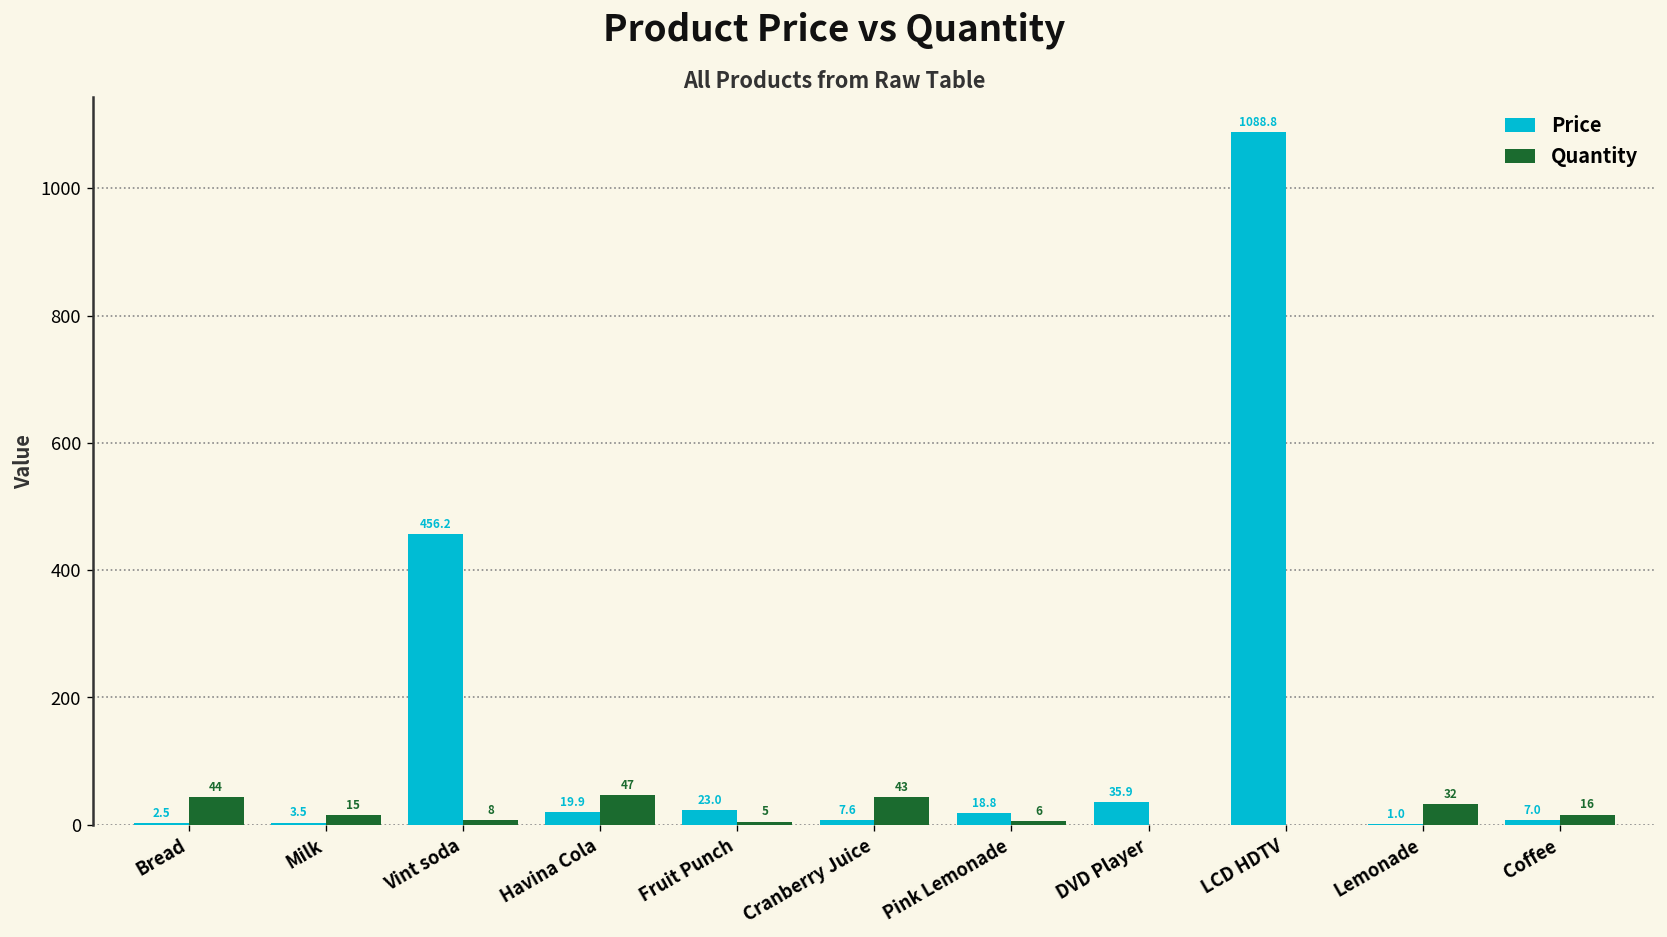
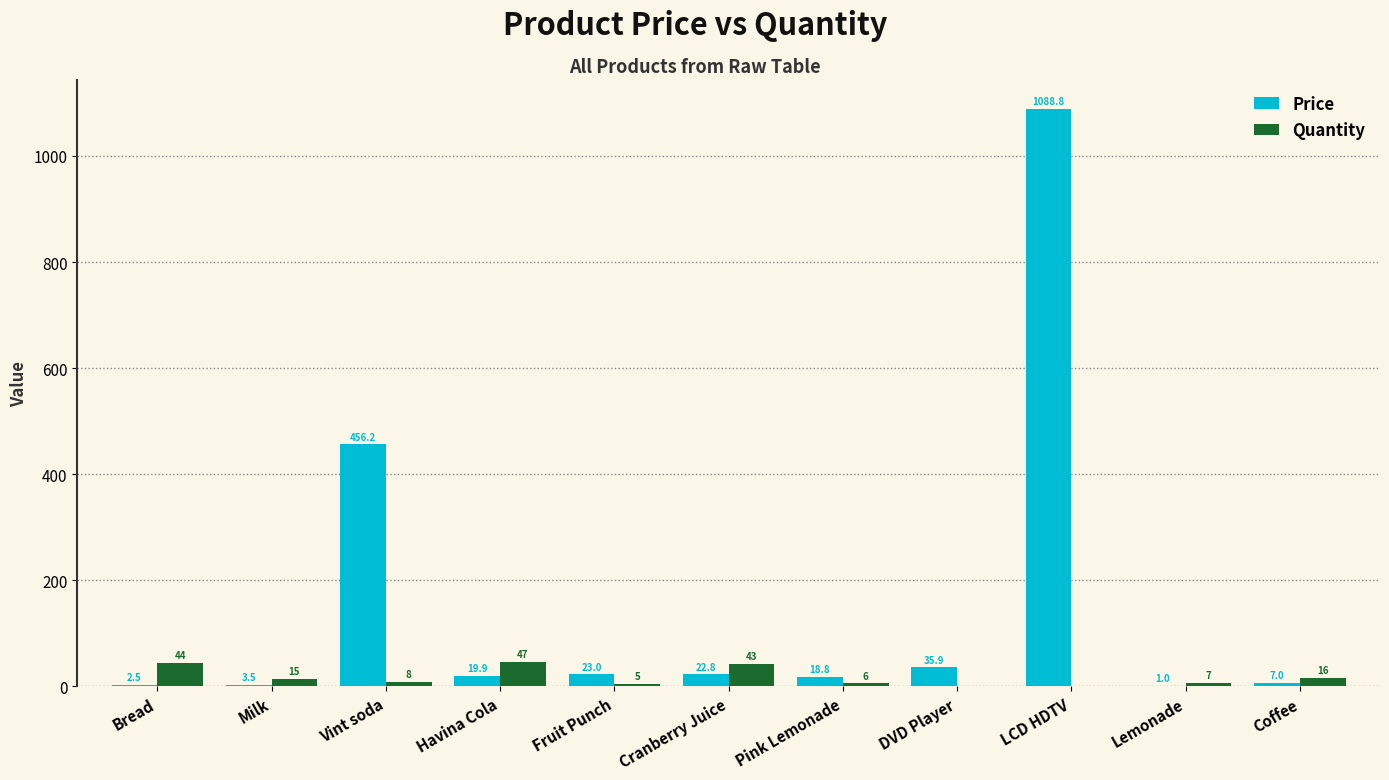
  {
    "Price": {
      "Bread": 2.5,
      "Milk": 3.5,
      "Vint soda": 456.2,
      "Havina Cola": 19.9,
      "Fruit Punch": 23.0,
-     "Cranberry Juice": 7.6,
+     "Cranberry Juice": 22.8,
      "Pink Lemonade": 18.8,
      "DVD Player": 35.9,
      "LCD HDTV": 1088.8,
      "Lemonade": 1.0,
      "Coffee": 7.0
    },
    "Quantity": {
      "Bread": 44,
      "Milk": 15,
      "Vint soda": 8,
      "Havina Cola": 47,
      "Fruit Punch": 5,
      "Cranberry Juice": 43,
      "Pink Lemonade": 6,
-     "Lemonade": 32,
+     "Lemonade": 7,
      "Coffee": 16
    }
  }
